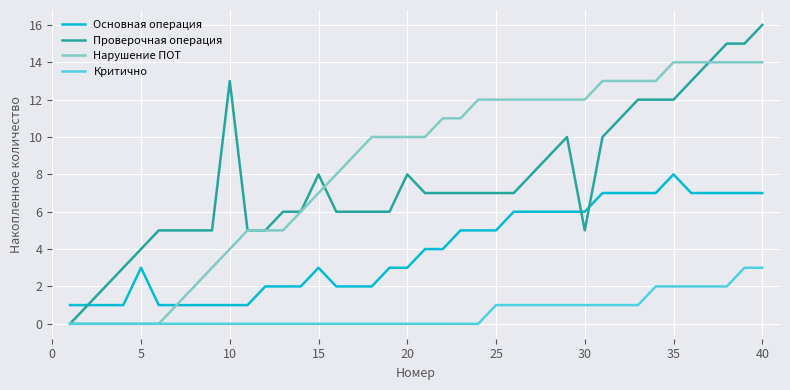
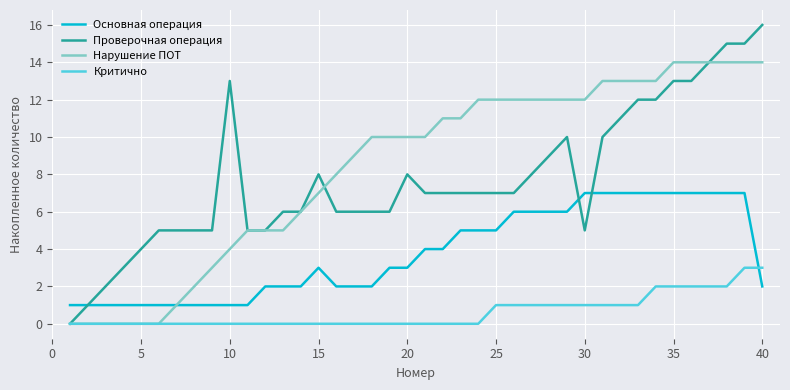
  {
    "Основная операция": {
-     "5": 3,
+     "5": 1,
      "10": 1,
      "15": 3,
      "20": 3,
      "25": 5,
-     "30": 6,
-     "35": 8,
-     "40": 7
+     "30": 7,
+     "35": 7,
+     "40": 2
    },
    "Проверочная операция": {
      "5": 4,
      "10": 13,
      "15": 8,
      "20": 8,
      "25": 7,
      "30": 5,
-     "35": 12,
+     "35": 13,
      "40": 16
    }
  }
